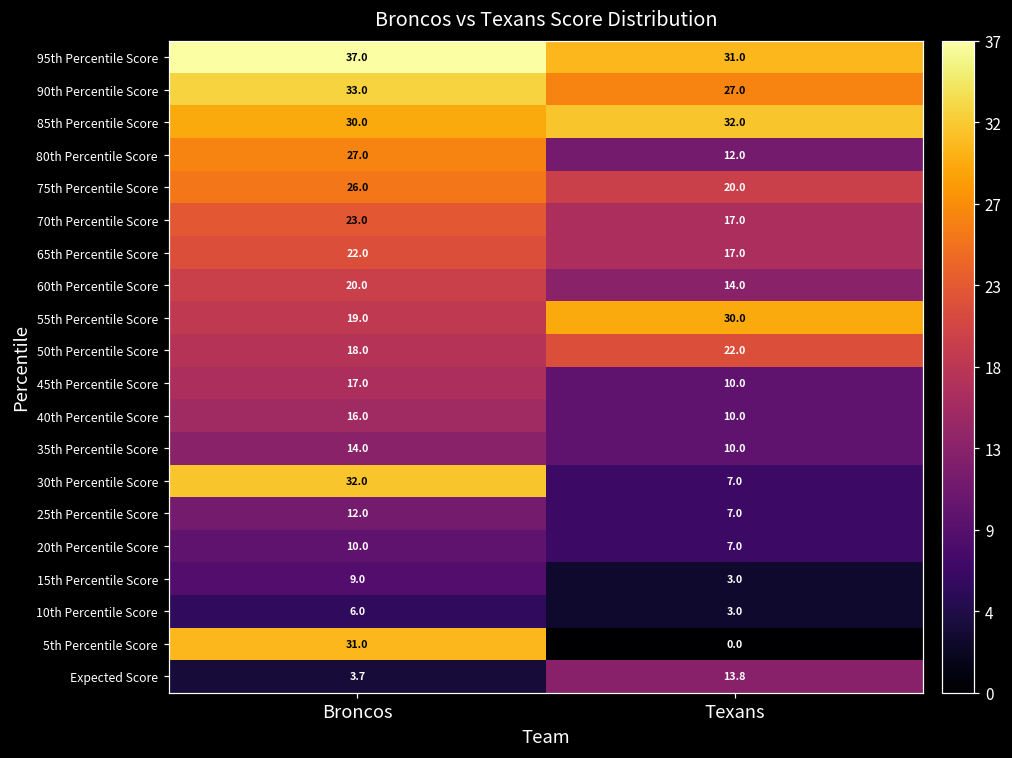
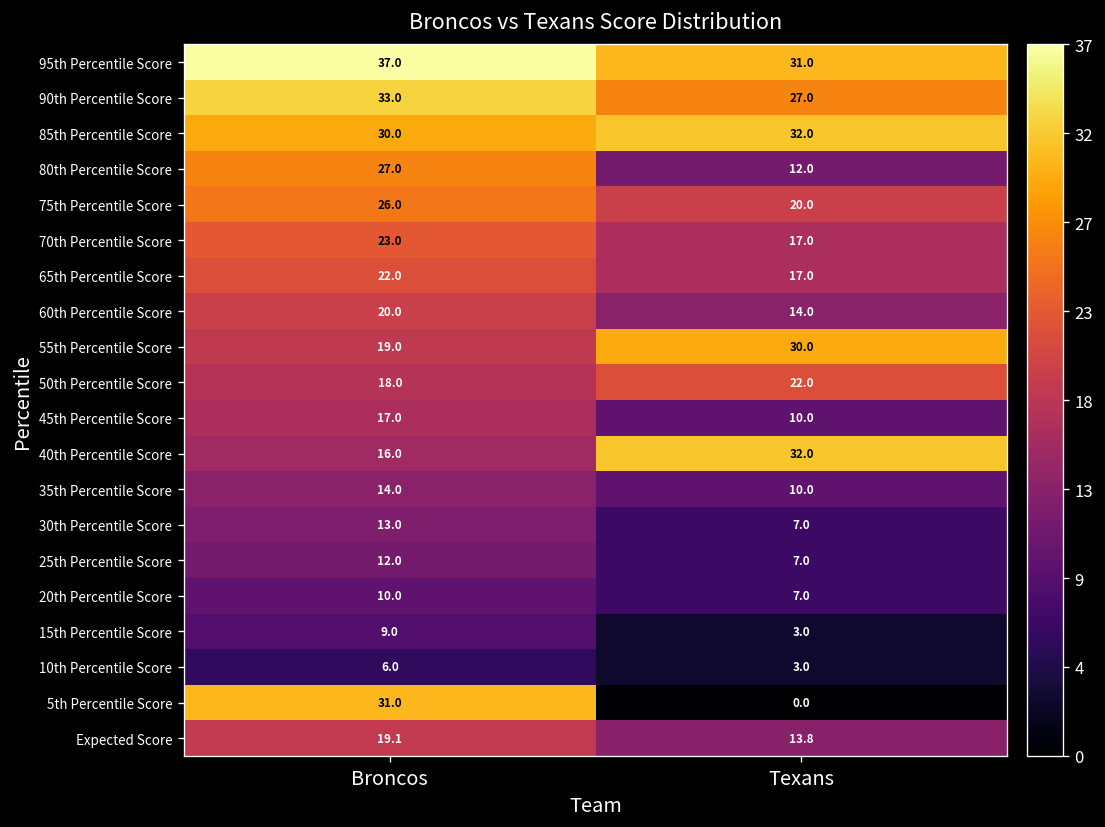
  {
    "95th Percentile Score": {
      "Broncos": 37.0,
      "Texans": 31.0
    },
    "90th Percentile Score": {
      "Broncos": 33.0,
      "Texans": 27.0
    },
    "85th Percentile Score": {
      "Broncos": 30.0,
      "Texans": 32.0
    },
    "80th Percentile Score": {
      "Broncos": 27.0,
      "Texans": 12.0
    },
    "75th Percentile Score": {
      "Broncos": 26.0,
      "Texans": 20.0
    },
    "70th Percentile Score": {
      "Broncos": 23.0,
      "Texans": 17.0
    },
    "65th Percentile Score": {
      "Broncos": 22.0,
      "Texans": 17.0
    },
    "60th Percentile Score": {
      "Broncos": 20.0,
      "Texans": 14.0
    },
    "55th Percentile Score": {
      "Broncos": 19.0,
      "Texans": 30.0
    },
    "50th Percentile Score": {
      "Broncos": 18.0,
      "Texans": 22.0
    },
    "45th Percentile Score": {
      "Broncos": 17.0,
      "Texans": 10.0
    },
    "40th Percentile Score": {
      "Broncos": 16.0,
-     "Texans": 10.0
+     "Texans": 32.0
    },
    "35th Percentile Score": {
      "Broncos": 14.0,
      "Texans": 10.0
    },
    "30th Percentile Score": {
-     "Broncos": 32.0,
+     "Broncos": 13.0,
      "Texans": 7.0
    },
    "25th Percentile Score": {
      "Broncos": 12.0,
      "Texans": 7.0
    },
    "20th Percentile Score": {
      "Broncos": 10.0,
      "Texans": 7.0
    },
    "15th Percentile Score": {
      "Broncos": 9.0,
      "Texans": 3.0
    },
    "10th Percentile Score": {
      "Broncos": 6.0,
      "Texans": 3.0
    },
    "5th Percentile Score": {
      "Broncos": 31.0,
      "Texans": 0.0
    },
    "Expected Score": {
-     "Broncos": 3.7,
+     "Broncos": 19.1,
      "Texans": 13.8
    }
  }
